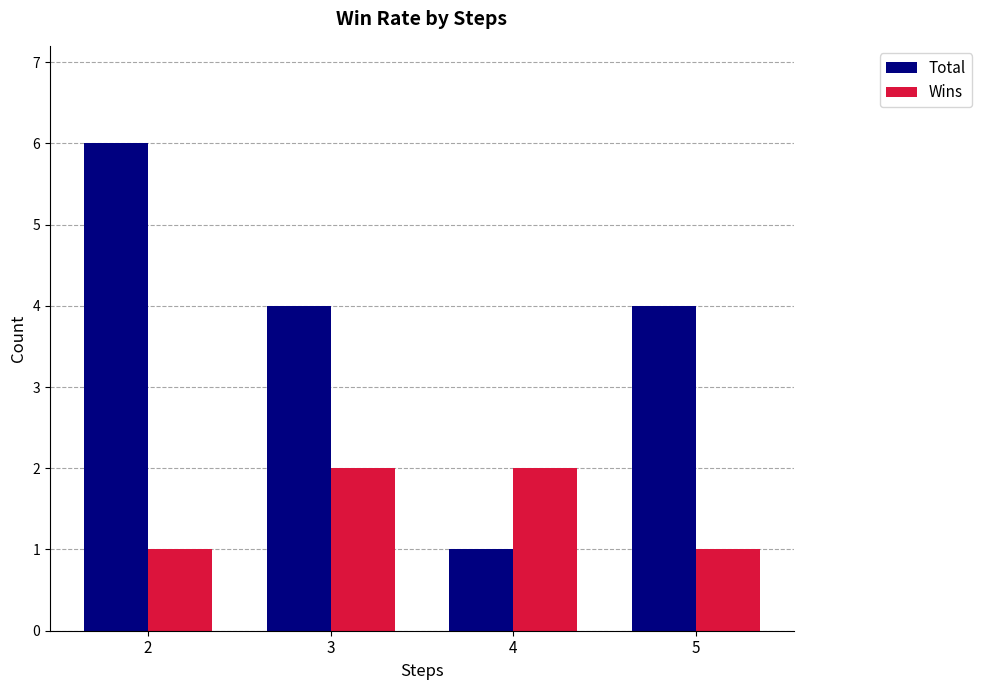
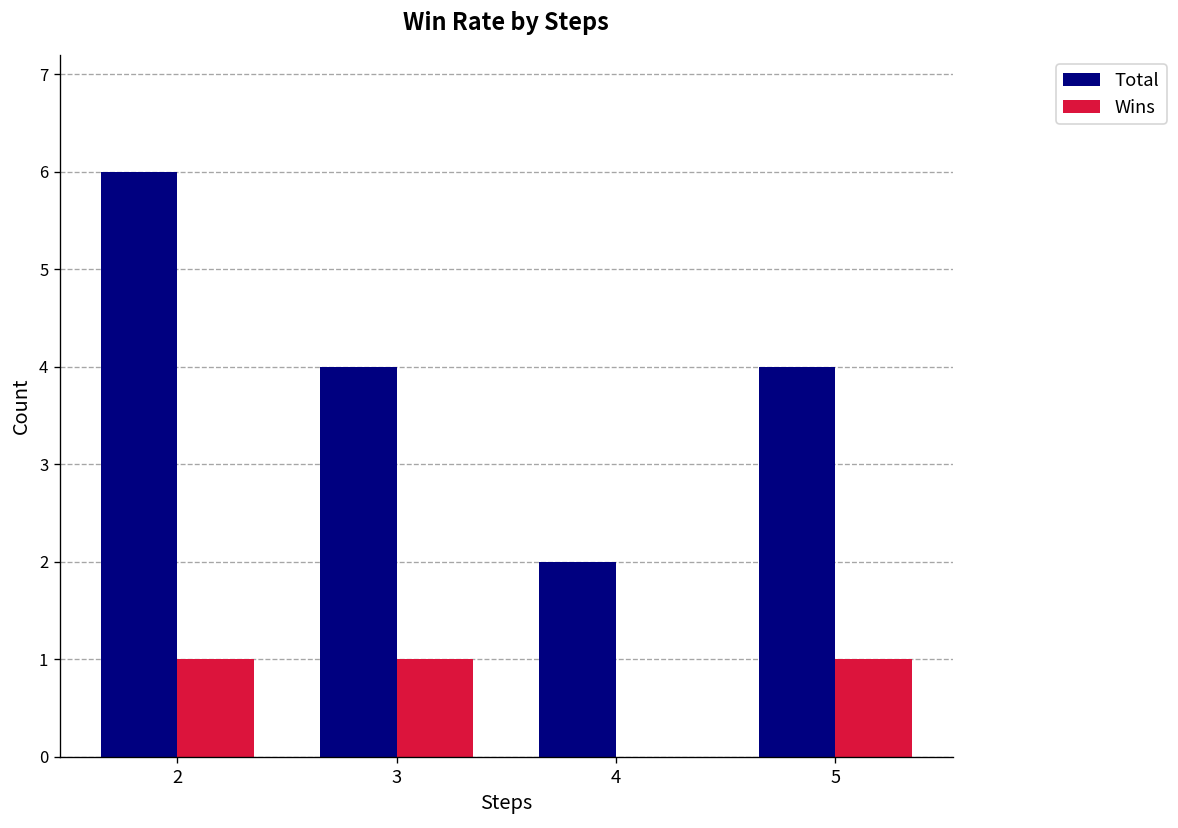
  {
    "Total": {
      "2": 6,
      "3": 4,
-     "4": 1,
+     "4": 2,
      "5": 4
    },
    "Wins": {
      "2": 1,
-     "3": 2,
-     "4": 2,
+     "3": 1,
+     "4": 0,
      "5": 1
    }
  }
